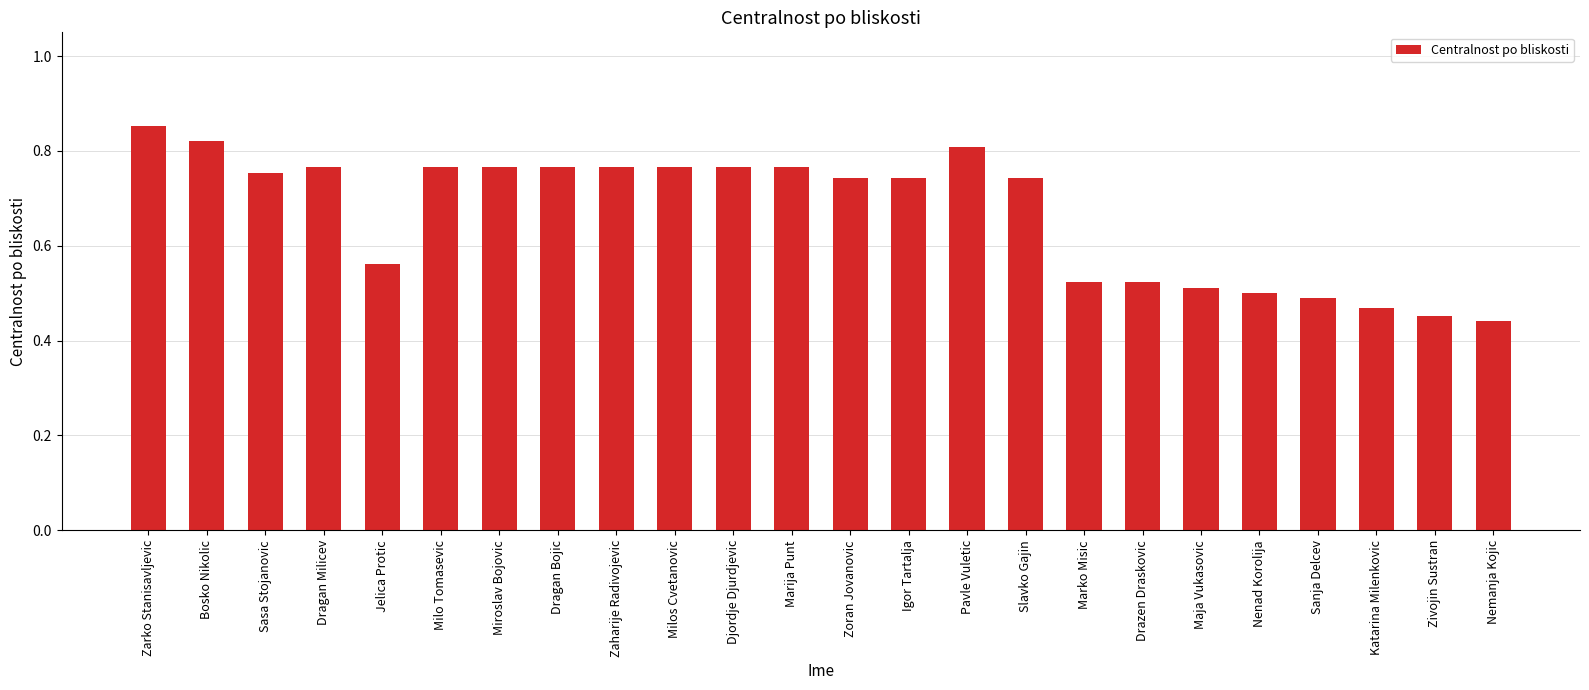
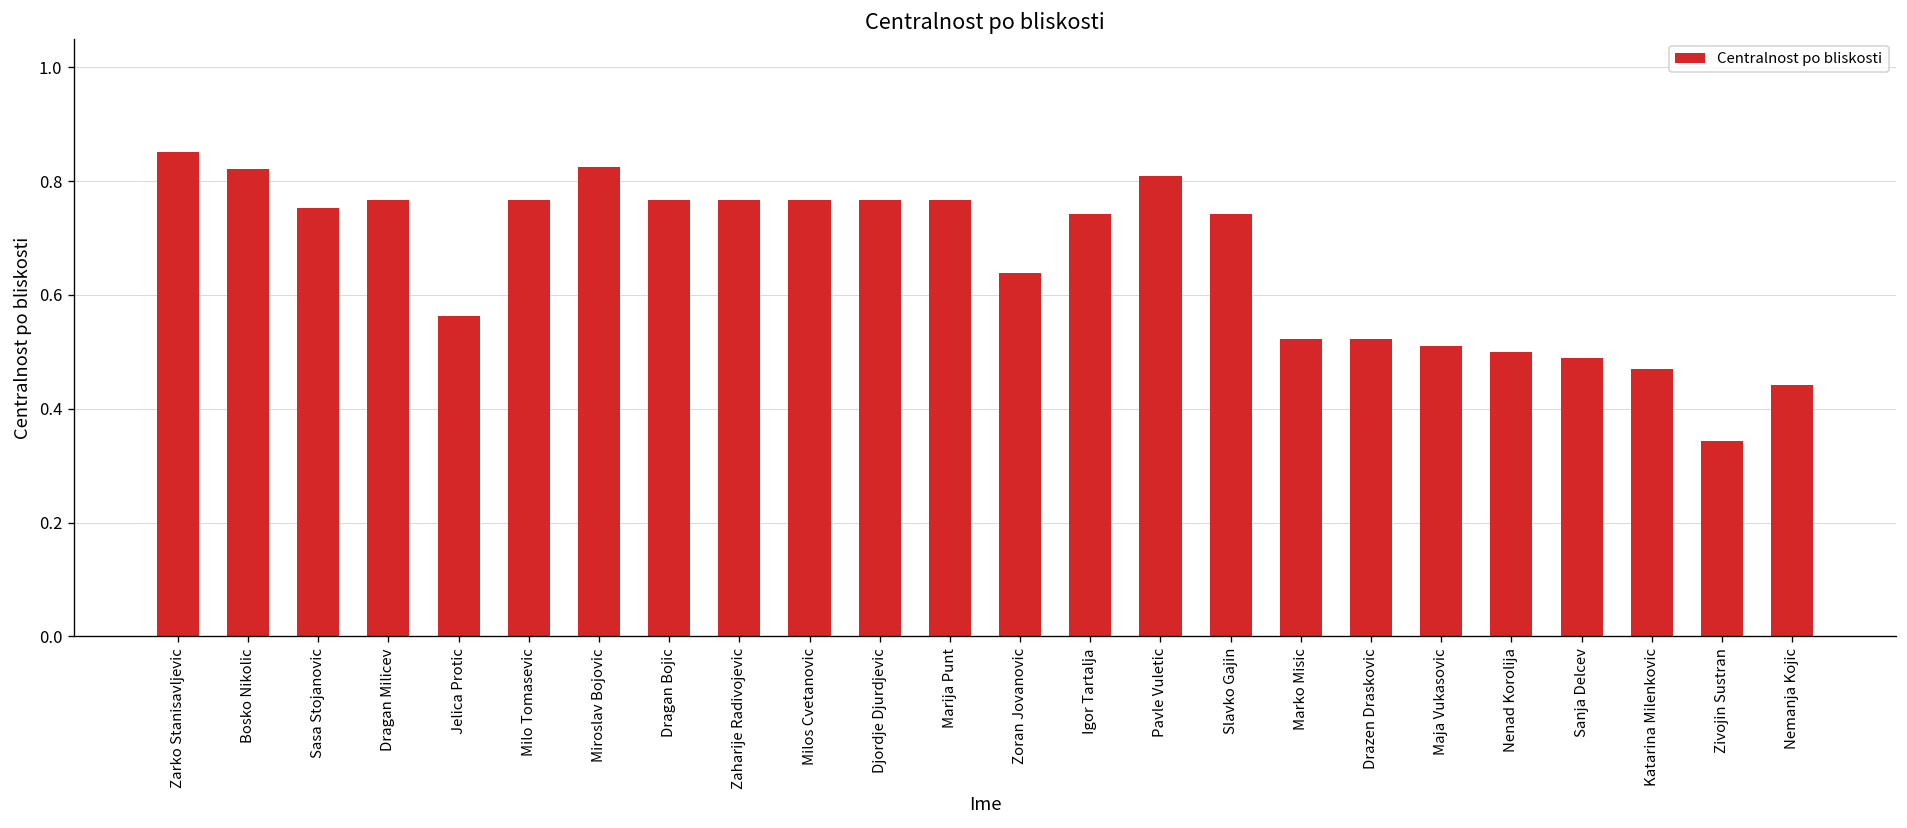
  {
    "Zarko Stanisavljevic": 0.85,
    "Bosko Nikolic": 0.82,
    "Sasa Stojanovic": 0.75,
    "Dragan Milicev": 0.77,
    "Jelica Protic": 0.56,
    "Milo Tomasevic": 0.77,
-   "Miroslav Bojovic": 0.77,
+   "Miroslav Bojovic": 0.82,
    "Dragan Bojic": 0.77,
    "Zaharije Radivojevic": 0.77,
    "Milos Cvetanovic": 0.77,
    "Djordje Djurdjevic": 0.77,
    "Marija Punt": 0.77,
-   "Zoran Jovanovic": 0.74,
+   "Zoran Jovanovic": 0.64,
    "Igor Tartalja": 0.74,
    "Pavle Vuletic": 0.81,
    "Slavko Gajin": 0.74,
    "Marko Misic": 0.52,
    "Drazen Draskovic": 0.52,
    "Maja Vukasovic": 0.51,
    "Nenad Korolija": 0.50,
    "Sanja Delcev": 0.49,
    "Katarina Milenkovic": 0.47,
-   "Zivojin Sustran": 0.45,
+   "Zivojin Sustran": 0.34,
    "Nemanja Kojic": 0.44
  }
